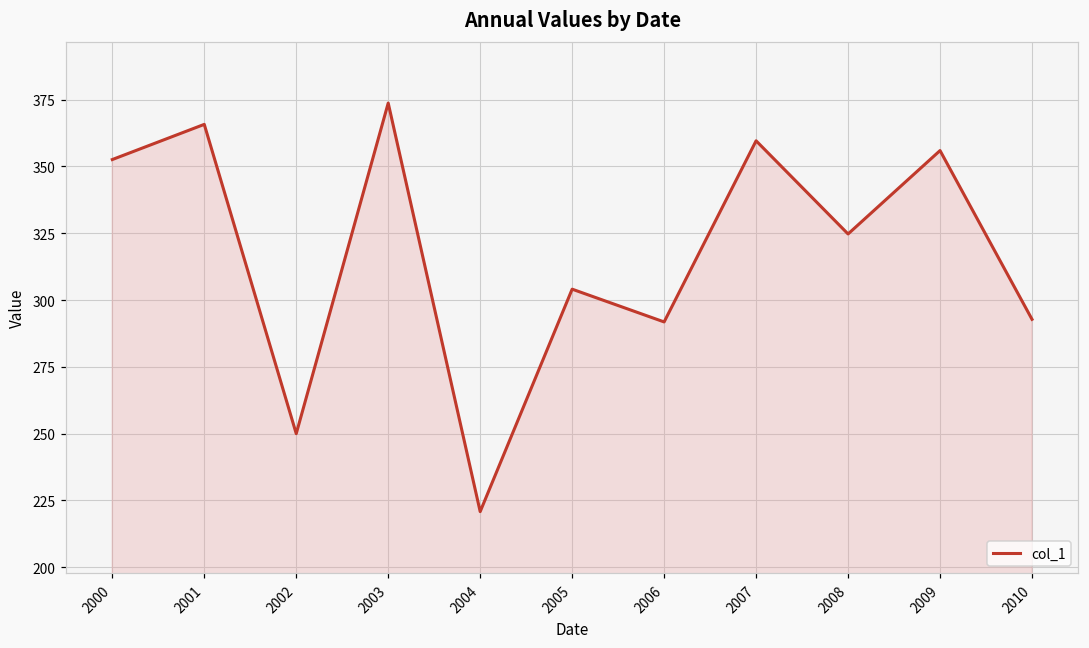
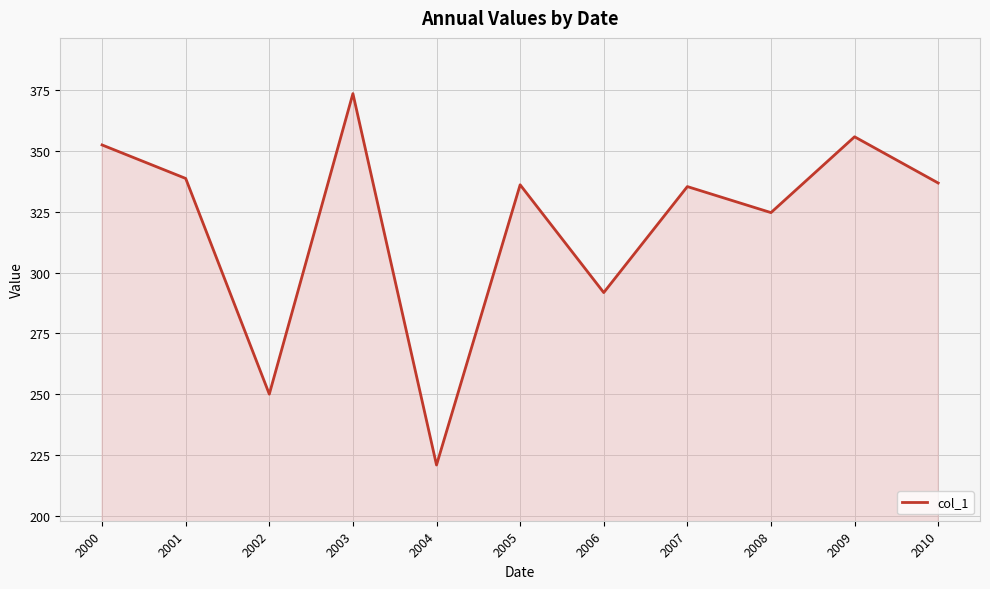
  {
    "2000": 353,
-   "2001": 366,
+   "2001": 339,
    "2002": 250,
    "2003": 374,
    "2004": 221,
-   "2005": 304,
+   "2005": 336,
    "2006": 292,
-   "2007": 360,
+   "2007": 335,
    "2008": 325,
    "2009": 356,
-   "2010": 293
+   "2010": 337
  }
